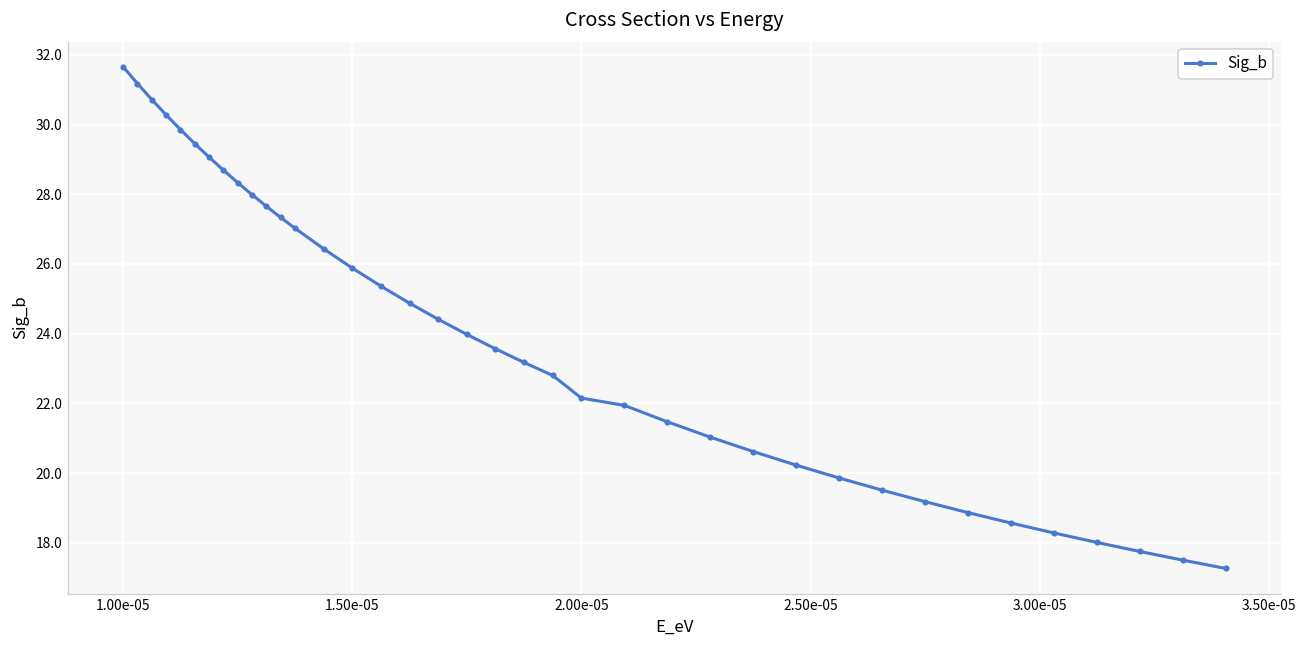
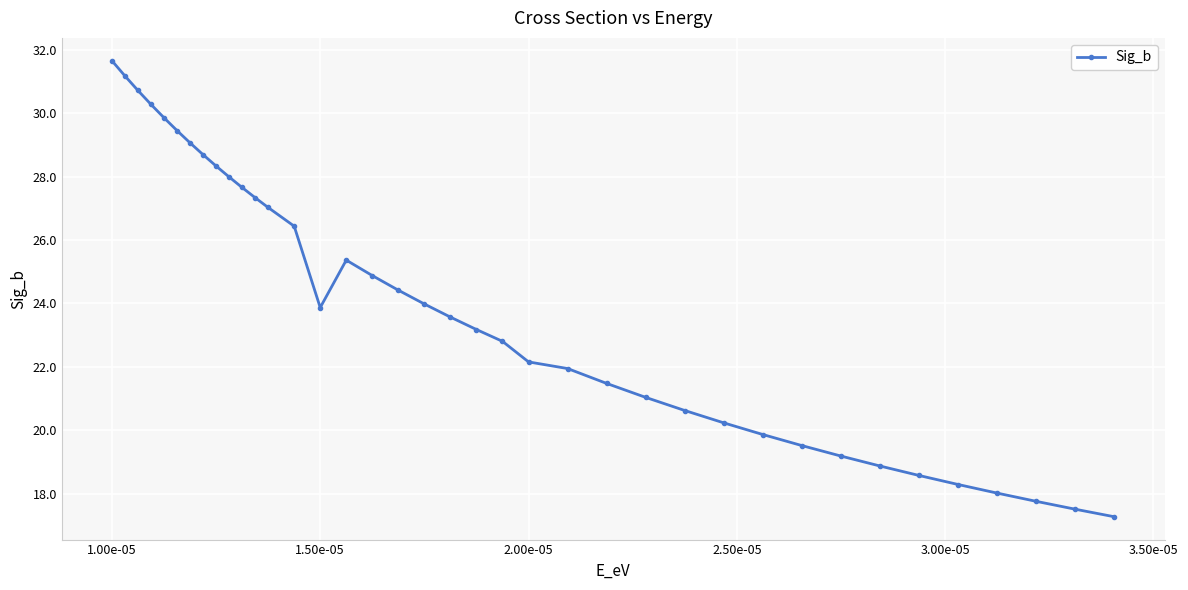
  {
    "1.00e-05": 31.7,
-   "1.50e-05": 25.9,
+   "1.50e-05": 23.9,
    "2.00e-05": 22.2
  }
